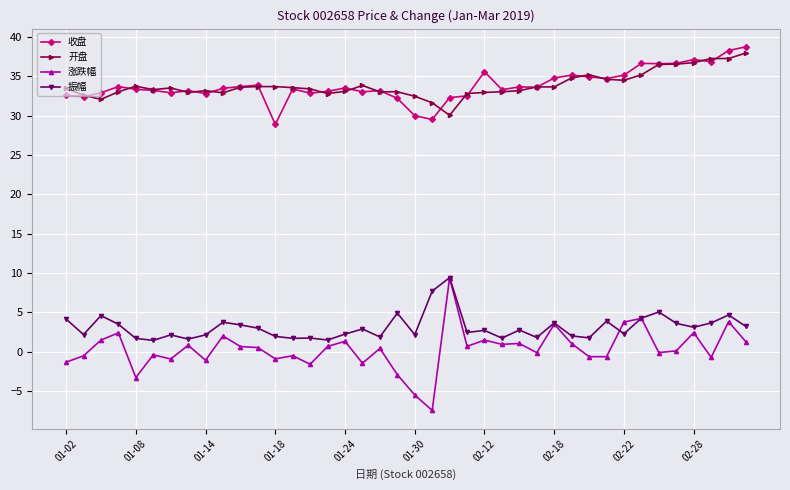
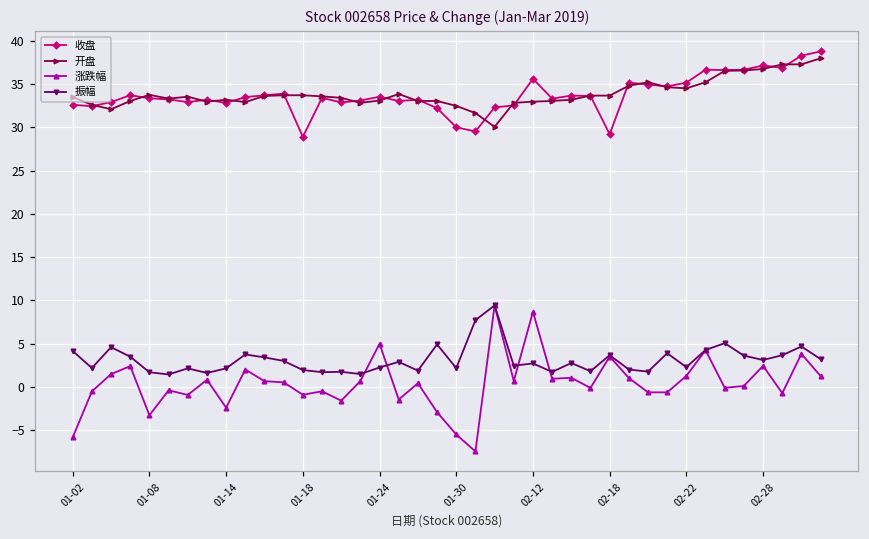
  {
    "收盘": {
      "01-08": 33,
      "01-14": 33,
      "01-18": 29,
      "01-24": 34,
      "01-30": 30,
      "02-12": 36,
-     "02-18": 35,
+     "02-18": 29,
      "02-22": 35,
      "02-28": 37
    },
    "涨跌幅": {
-     "01-02": -1,
+     "01-02": -6,
      "01-08": -3,
-     "01-14": -1,
+     "01-14": -2,
      "01-18": -1,
-     "01-24": 1,
+     "01-24": 5,
      "01-30": -6,
-     "02-12": 1,
-     "02-22": 4,
+     "02-12": 9,
+     "02-22": 1,
      "02-28": 2
    }
  }
